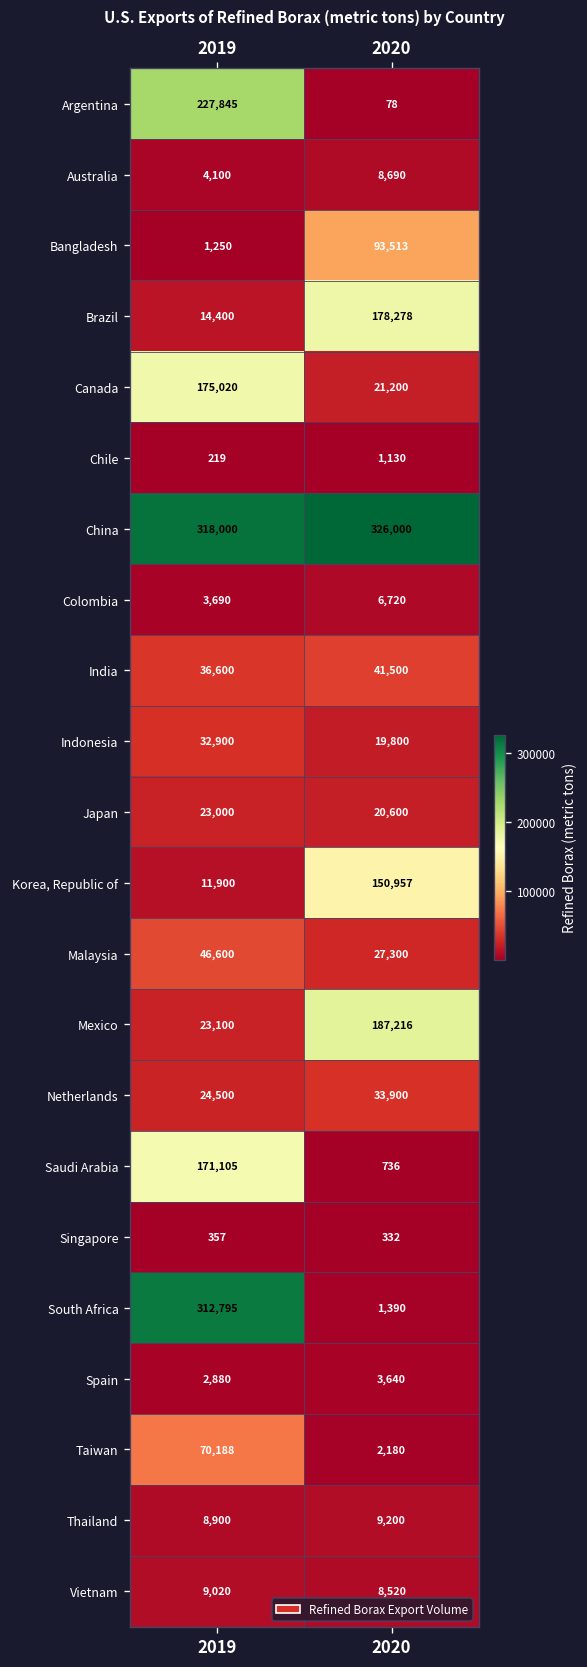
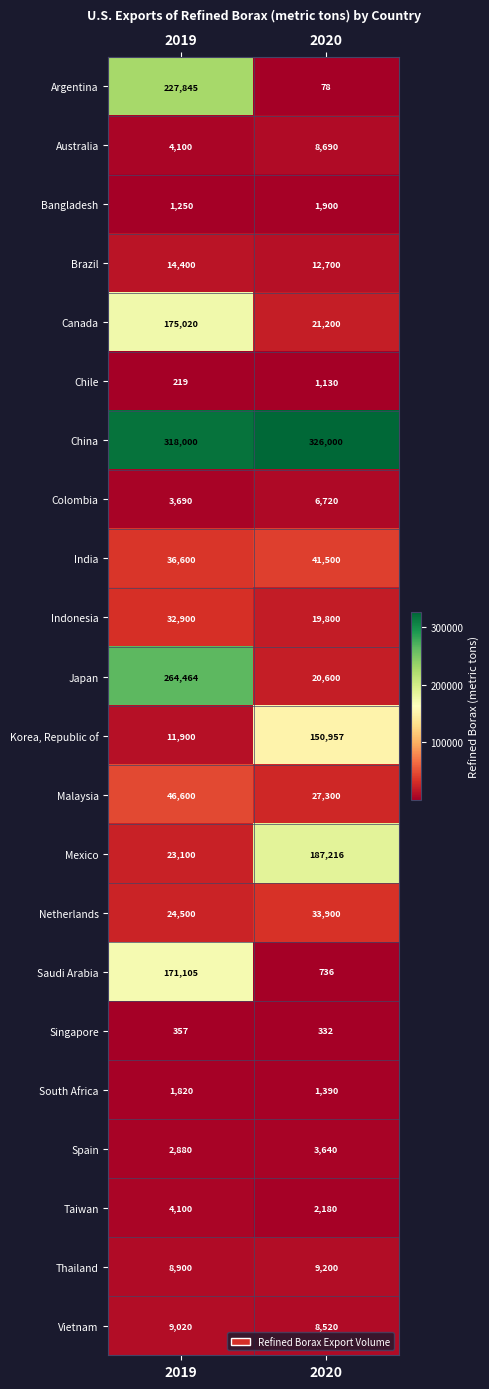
  {
    "Argentina": {
      "2019": "227,845",
      "2020": "78"
    },
    "Australia": {
      "2019": "4,100",
      "2020": "8,690"
    },
    "Bangladesh": {
      "2019": "1,250",
-     "2020": "93,513"
+     "2020": "1,900"
    },
    "Brazil": {
      "2019": "14,400",
-     "2020": "178,278"
+     "2020": "12,700"
    },
    "Canada": {
      "2019": "175,020",
      "2020": "21,200"
    },
    "Chile": {
      "2019": "219",
      "2020": "1,130"
    },
    "China": {
      "2019": "318,000",
      "2020": "326,000"
    },
    "Colombia": {
      "2019": "3,690",
      "2020": "6,720"
    },
    "India": {
      "2019": "36,600",
      "2020": "41,500"
    },
    "Indonesia": {
      "2019": "32,900",
      "2020": "19,800"
    },
    "Japan": {
-     "2019": "23,000",
+     "2019": "264,464",
      "2020": "20,600"
    },
    "Korea, Republic of": {
      "2019": "11,900",
      "2020": "150,957"
    },
    "Malaysia": {
      "2019": "46,600",
      "2020": "27,300"
    },
    "Mexico": {
      "2019": "23,100",
      "2020": "187,216"
    },
    "Netherlands": {
      "2019": "24,500",
      "2020": "33,900"
    },
    "Saudi Arabia": {
      "2019": "171,105",
      "2020": "736"
    },
    "Singapore": {
      "2019": "357",
      "2020": "332"
    },
    "South Africa": {
-     "2019": "312,795",
+     "2019": "1,820",
      "2020": "1,390"
    },
    "Spain": {
      "2019": "2,880",
      "2020": "3,640"
    },
    "Taiwan": {
-     "2019": "70,188",
+     "2019": "4,100",
      "2020": "2,180"
    },
    "Thailand": {
      "2019": "8,900",
      "2020": "9,200"
    },
    "Vietnam": {
      "2019": "9,020",
      "2020": "8,520"
    }
  }
